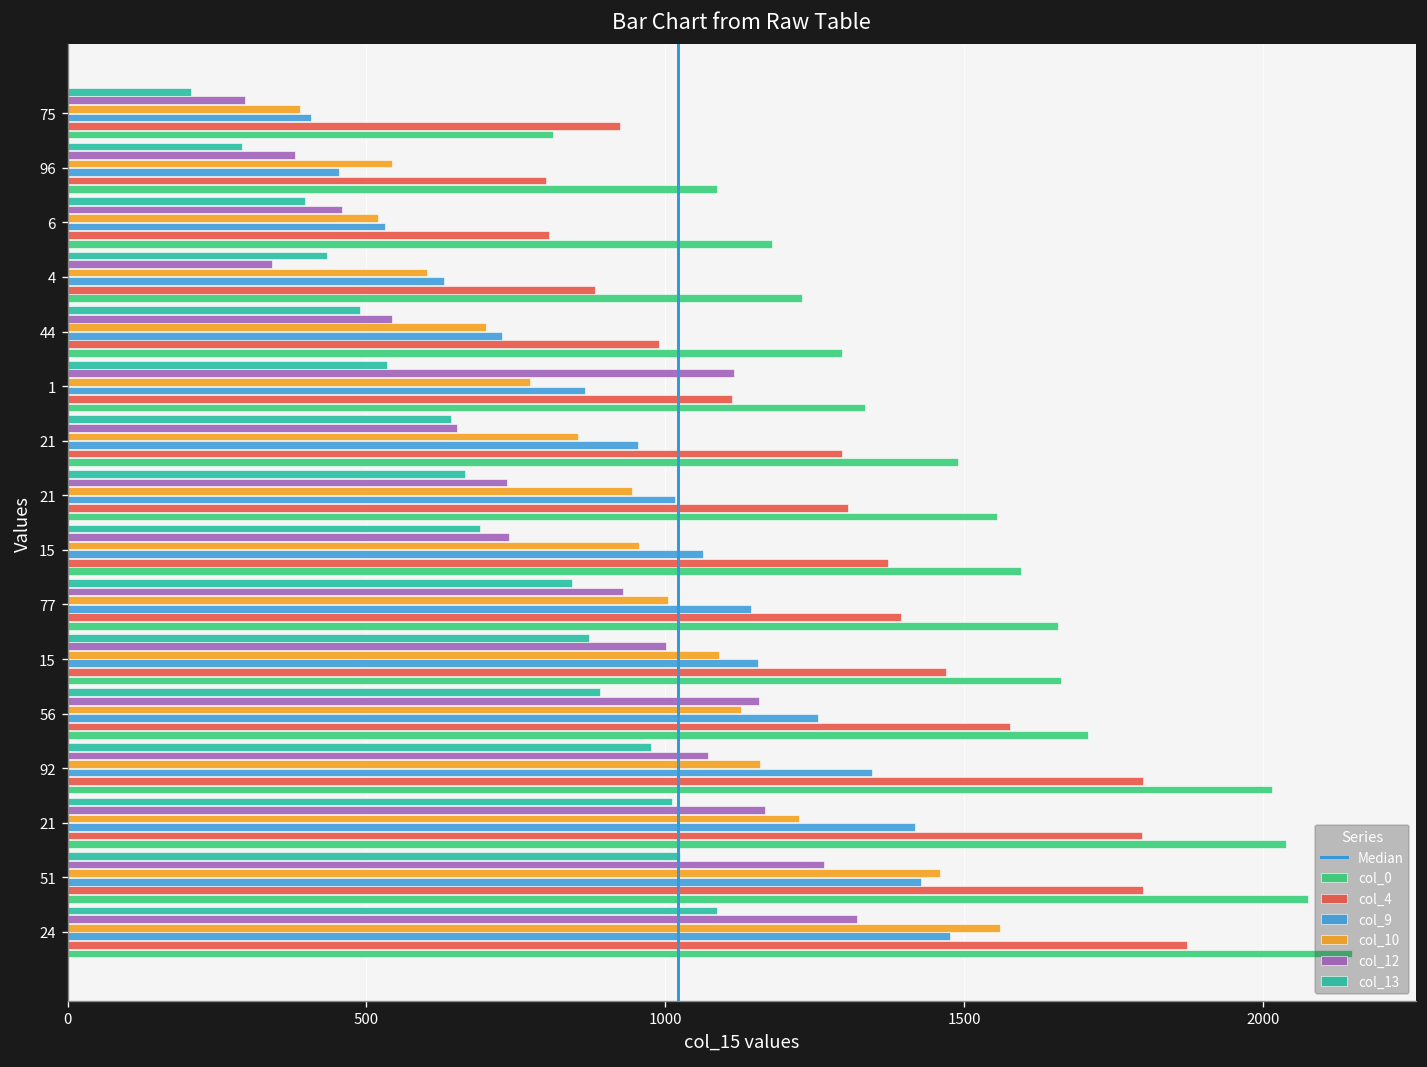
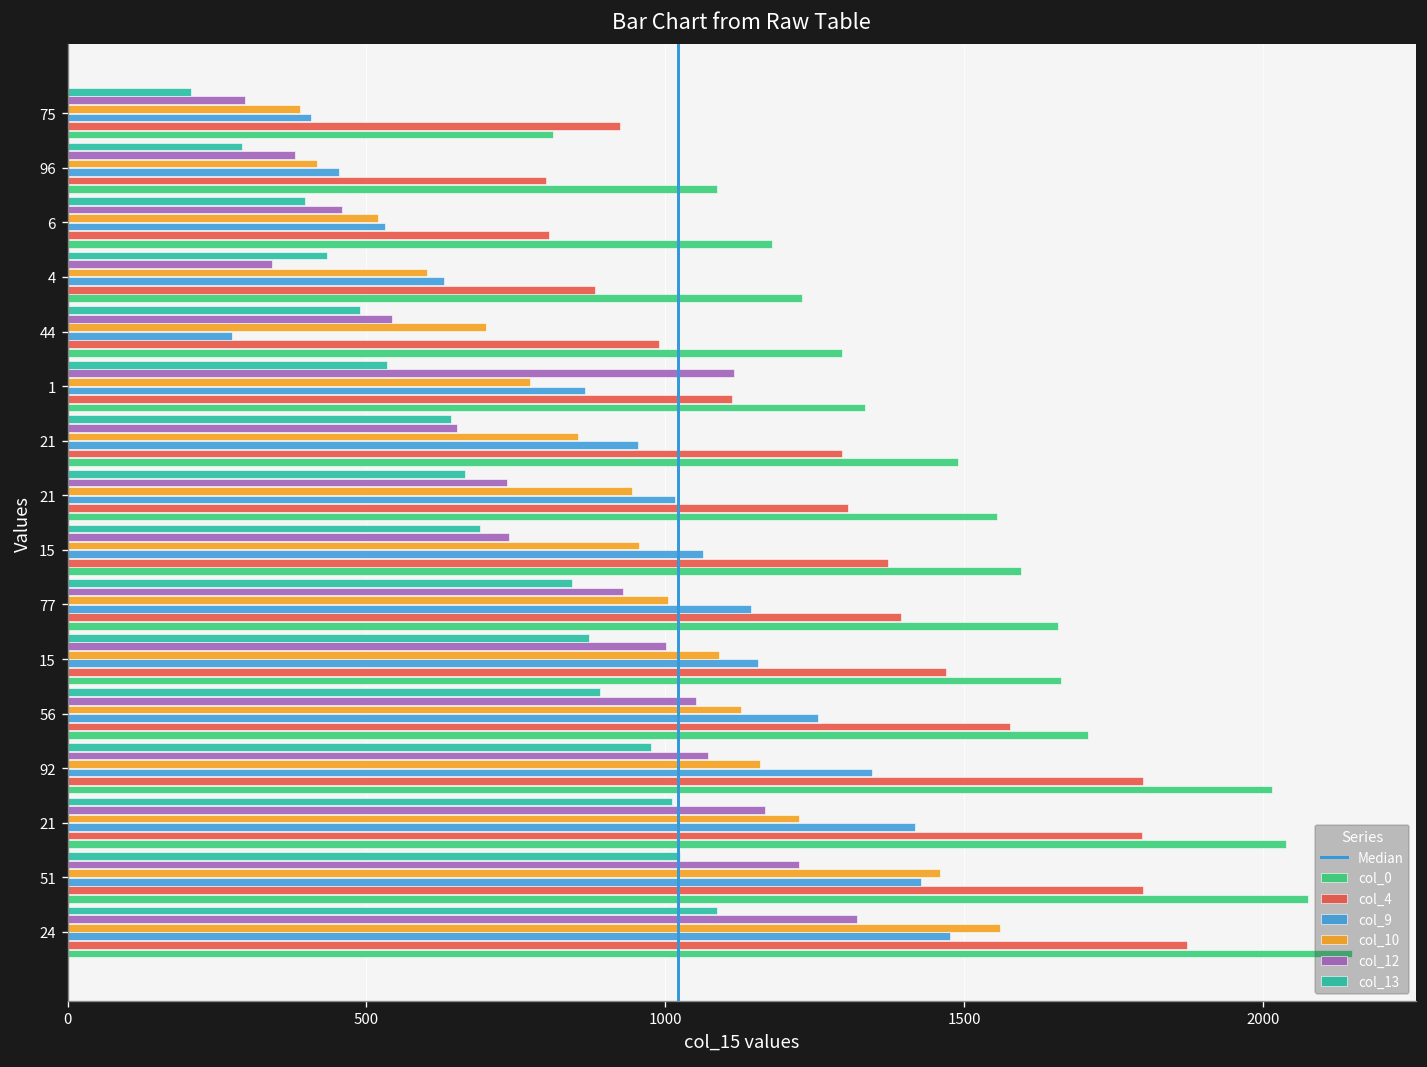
  {
    "col_4": {
      "75": 920,
      "96": 800,
      "6": 810,
      "4": 880,
      "44": 990,
      "1": 1110,
      "77": 1390,
      "56": 1580,
      "92": 1800,
      "51": 1800,
      "24": 1870
    },
    "col_9": {
      "75": 410,
      "96": 450,
      "6": 530,
      "4": 630,
-     "44": 730,
+     "44": 280,
      "1": 870,
      "77": 1140,
      "56": 1260,
      "92": 1350,
      "51": 1430,
      "24": 1480
    },
    "col_10": {
      "75": 390,
-     "96": 540,
+     "96": 420,
      "6": 520,
      "4": 600,
      "44": 700,
      "1": 770,
      "77": 1000,
      "56": 1130,
      "92": 1160,
      "51": 1460,
      "24": 1560
    },
    "col_12": {
      "75": 300,
      "96": 380,
      "6": 460,
      "4": 340,
      "44": 540,
      "1": 1120,
      "77": 930,
-     "56": 1160,
+     "56": 1050,
      "92": 1070,
-     "51": 1270,
+     "51": 1220,
      "24": 1320
    }
  }
